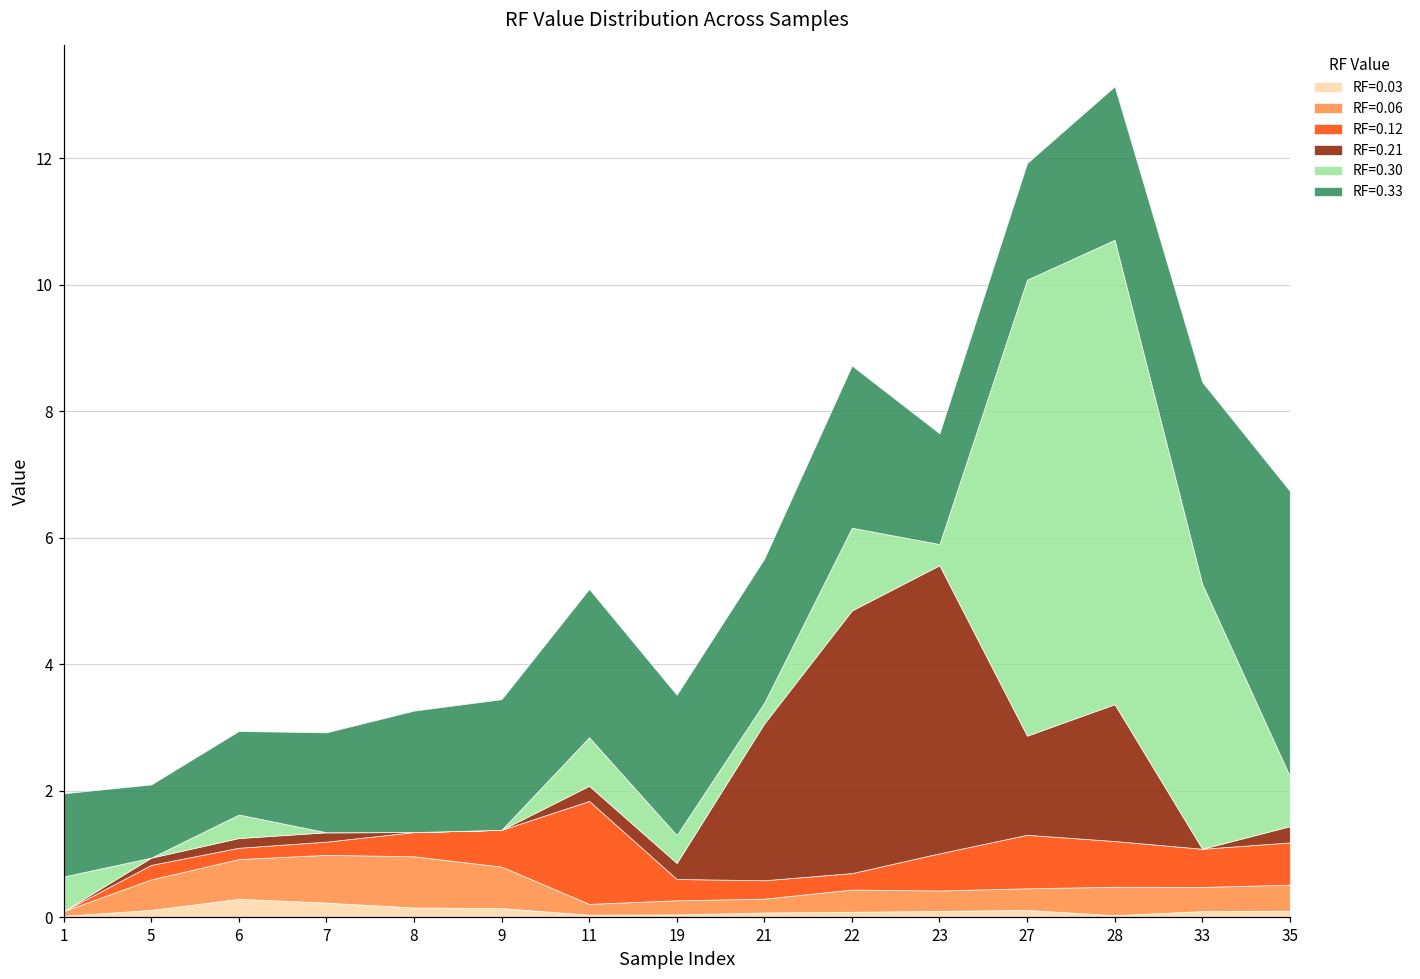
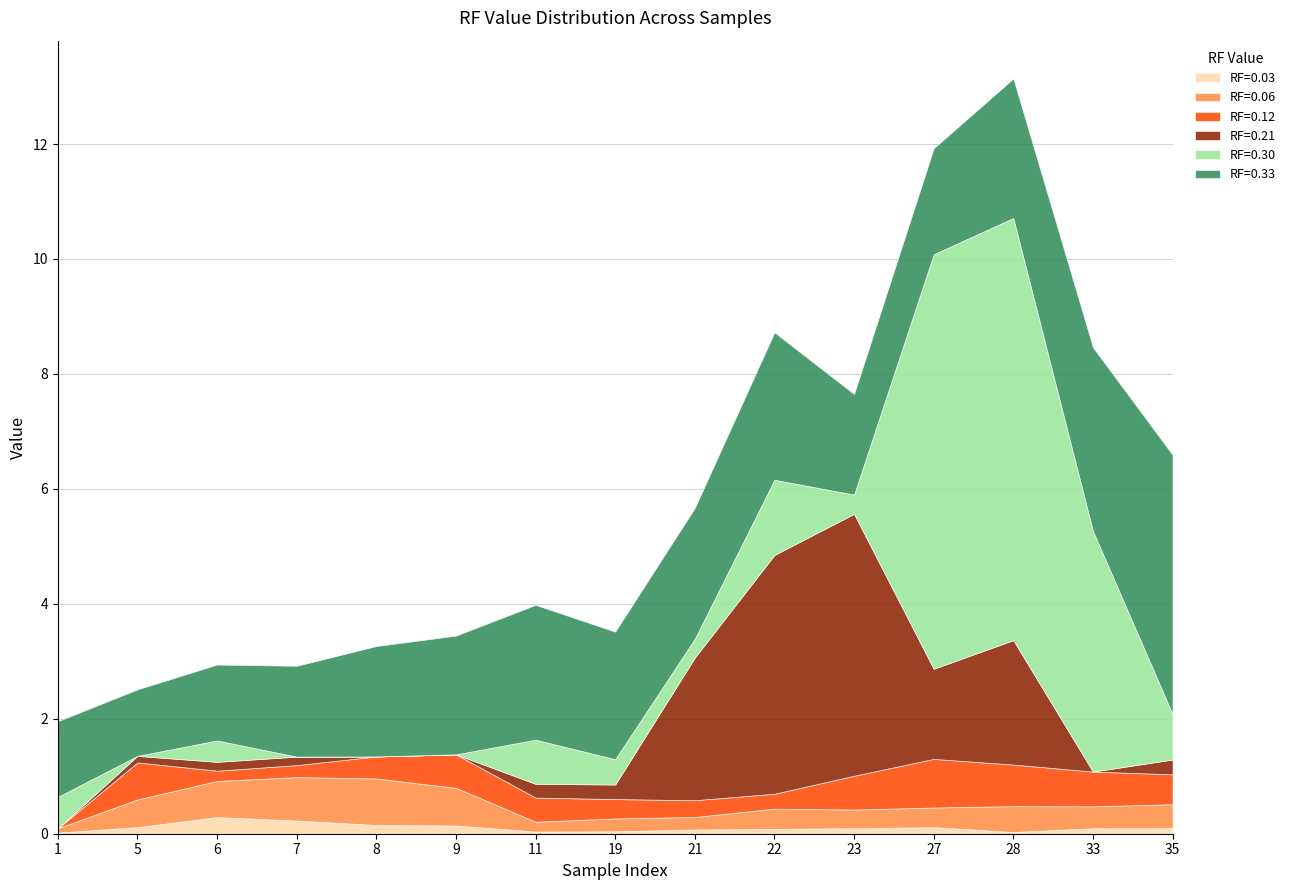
  {
    "RF=0.03": {
      "5": 0.1,
      "6": 0.3,
      "7": 0.2,
      "8": 0.2,
      "9": 0.1,
      "21": 0.1,
      "22": 0.1,
      "23": 0.1,
      "27": 0.1,
      "33": 0.1,
      "35": 0.1
    },
    "RF=0.06": {
      "5": 0.5,
      "6": 0.6,
      "7": 0.8,
      "8": 0.8,
      "9": 0.7,
      "11": 0.2,
      "19": 0.2,
      "21": 0.2,
      "22": 0.4,
      "23": 0.3,
      "27": 0.3,
      "28": 0.4,
      "33": 0.4,
      "35": 0.4
    },
    "RF=0.12": {
-     "5": 0.2,
+     "5": 0.6,
      "6": 0.2,
      "7": 0.2,
-     "11": 1.6,
+     "11": 0.4,
      "19": 0.3,
      "21": 0.3,
      "22": 0.3,
      "23": 0.6,
      "27": 0.8,
      "28": 0.7,
-     "35": 0.7
+     "35": 0.5
    },
    "RF=0.21": {
      "6": 0.2,
      "11": 0.2,
      "19": 0.3,
      "21": 2.5,
      "22": 4.2,
      "23": 4.6,
      "27": 1.6,
      "28": 2.2,
      "35": 0.3
    },
    "RF=0.30": {
      "1": 0.5,
      "6": 0.4,
      "11": 0.8,
      "19": 0.4,
      "21": 0.3,
      "22": 1.3,
      "23": 0.3,
      "27": 7.2,
      "28": 7.3,
      "33": 4.2,
      "35": 0.8
    },
    "RF=0.33": {
      "1": 1.3,
      "5": 1.2,
      "6": 1.3,
      "7": 1.6,
      "8": 1.9,
      "9": 2.1,
      "11": 2.3,
      "19": 2.2,
      "21": 2.3,
      "22": 2.6,
      "23": 1.8,
      "27": 1.8,
      "28": 2.4,
      "33": 3.2,
      "35": 4.5
    }
  }
